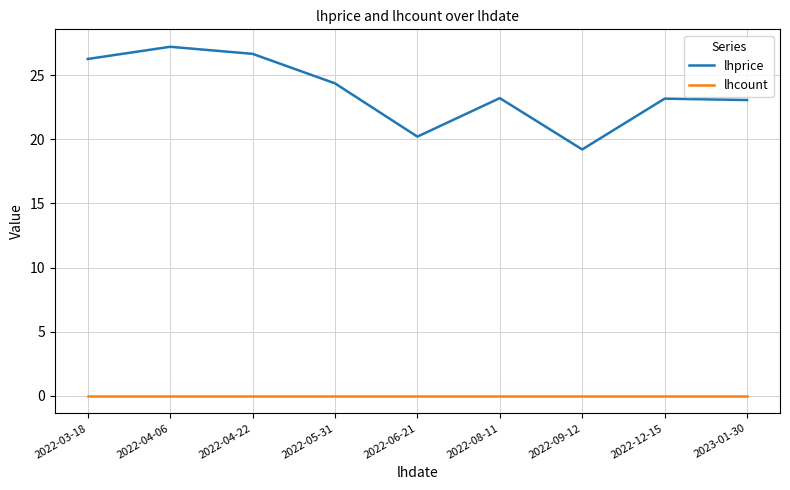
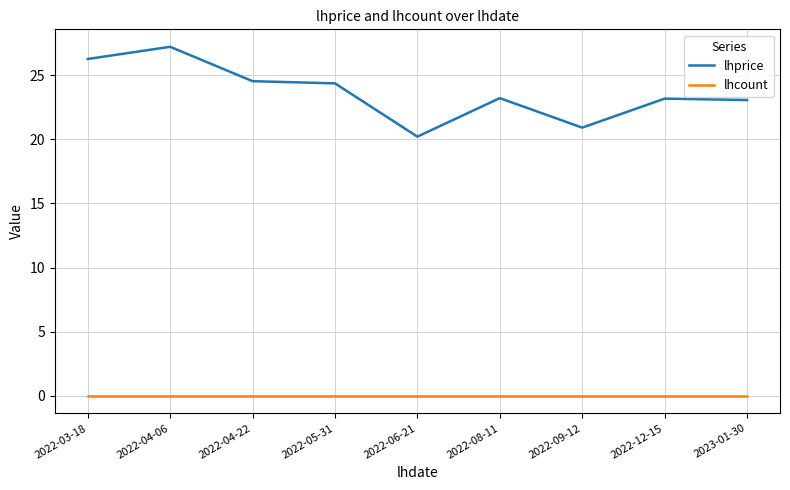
  {
    "lhprice": {
      "2022-03-18": 26.3,
      "2022-04-06": 27.2,
-     "2022-04-22": 26.7,
+     "2022-04-22": 24.5,
      "2022-05-31": 24.4,
      "2022-06-21": 20.2,
      "2022-08-11": 23.2,
-     "2022-09-12": 19.2,
+     "2022-09-12": 20.9,
      "2022-12-15": 23.2,
      "2023-01-30": 23.1
    },
    "lhcount": {
      "2022-03-18": 0.0,
      "2022-04-06": 0.0,
      "2022-04-22": 0.0,
      "2022-05-31": 0.0,
      "2022-06-21": 0.0,
      "2022-08-11": 0.0,
      "2022-09-12": 0.0,
      "2022-12-15": 0.0,
      "2023-01-30": 0.0
    }
  }
